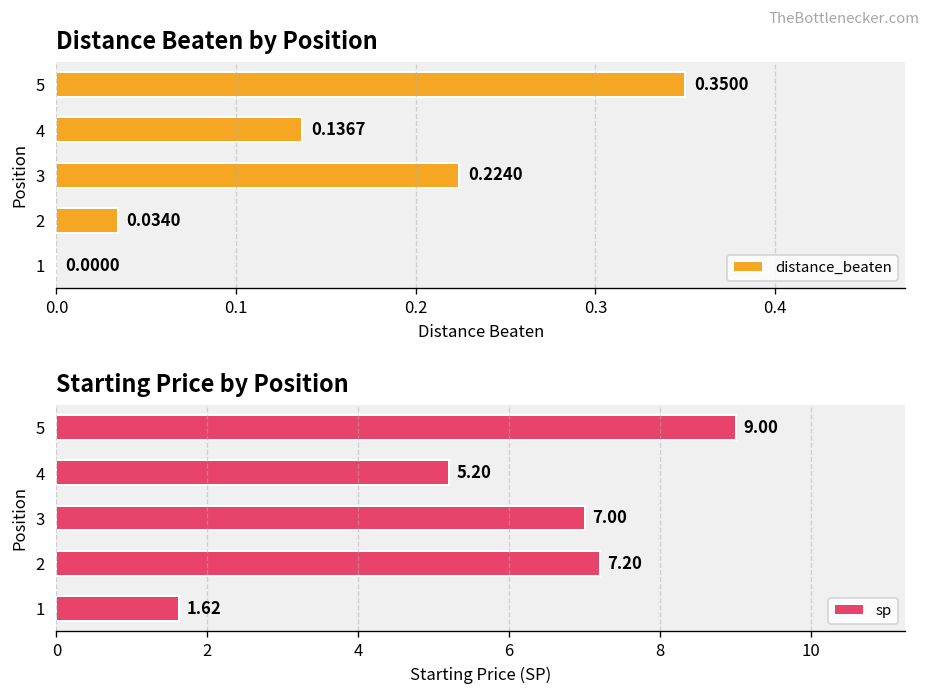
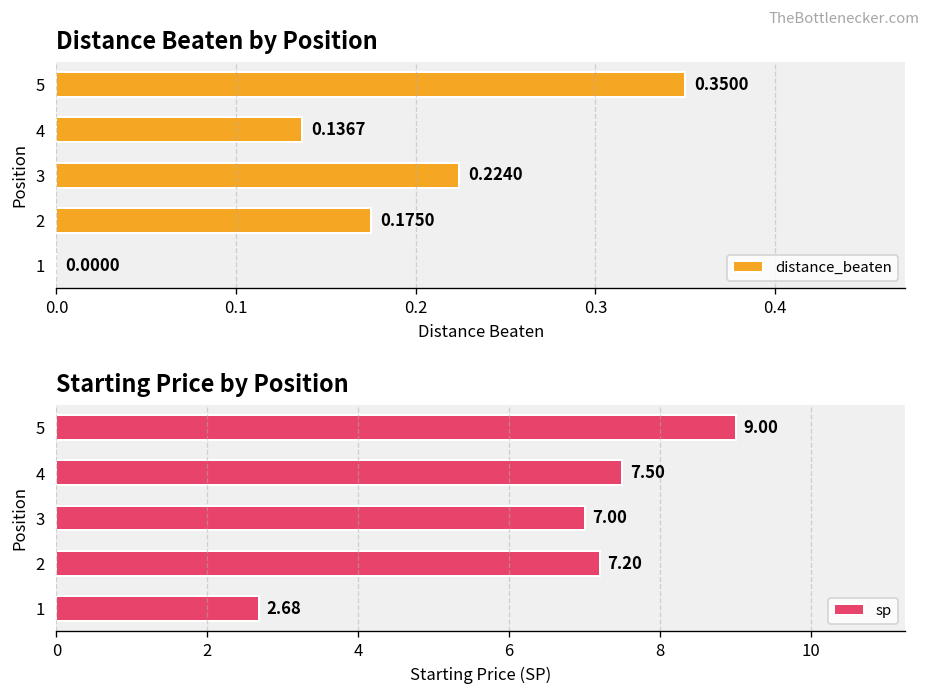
  {
    "Distance Beaten by Position": {
      "5": 0.3500,
      "4": 0.1367,
      "3": 0.2240,
-     "2": 0.0340,
+     "2": 0.1750,
      "1": 0.0000
    },
    "Starting Price by Position": {
      "5": 9.00,
-     "4": 5.20,
+     "4": 7.50,
      "3": 7.00,
      "2": 7.20,
-     "1": 1.62
+     "1": 2.68
    }
  }
